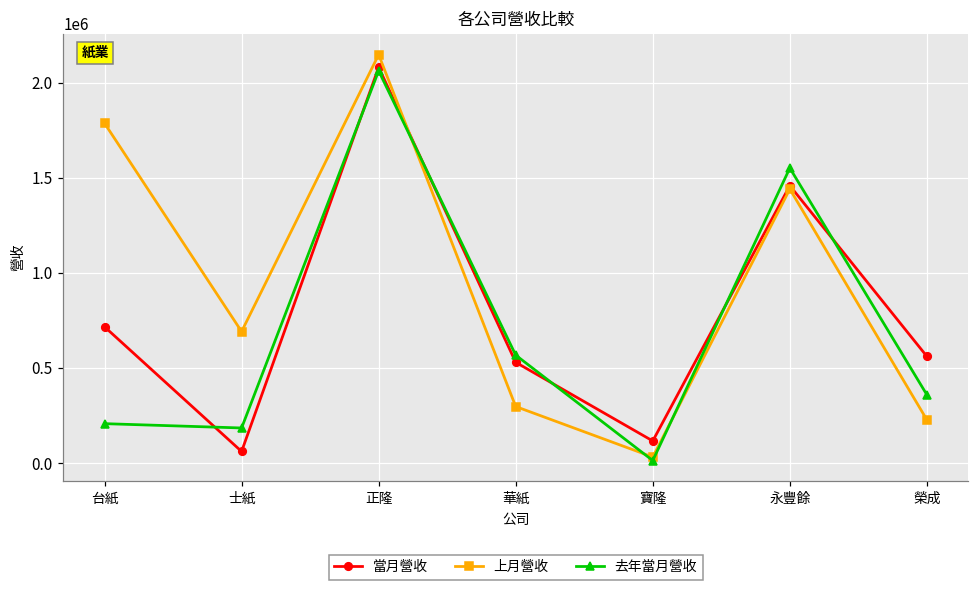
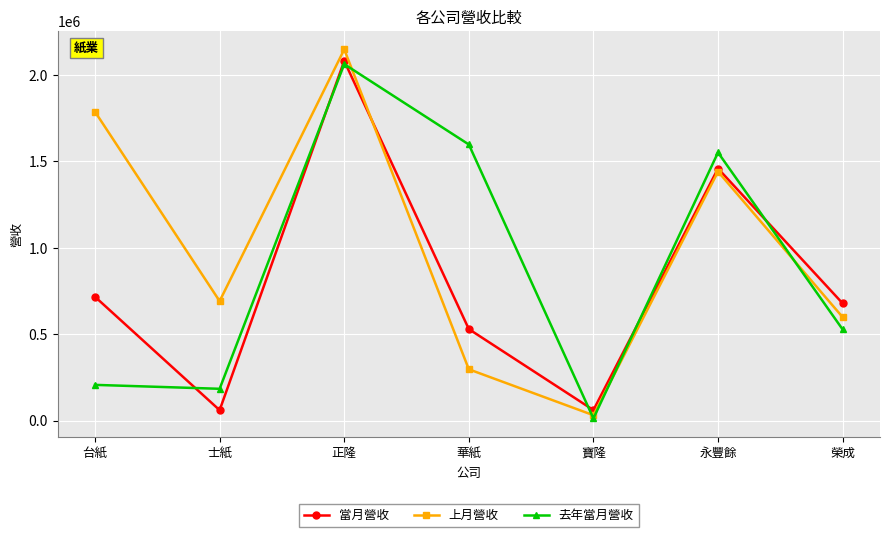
  {
    "當月營收": {
      "台紙": 720000,
      "士紙": 60000,
      "正隆": 2080000,
      "華紙": 530000,
-     "寶隆": 120000,
+     "寶隆": 60000,
      "永豐餘": 1460000,
-     "榮成": 560000
+     "榮成": 680000
    },
    "上月營收": {
      "台紙": 1790000,
      "士紙": 690000,
      "正隆": 2150000,
      "華紙": 300000,
      "寶隆": 30000,
      "永豐餘": 1440000,
-     "榮成": 230000
+     "榮成": 600000
    },
    "去年當月營收": {
      "台紙": 210000,
      "士紙": 180000,
      "正隆": 2060000,
-     "華紙": 570000,
+     "華紙": 1600000,
      "寶隆": 10000,
      "永豐餘": 1550000,
-     "榮成": 360000
+     "榮成": 530000
    }
  }
